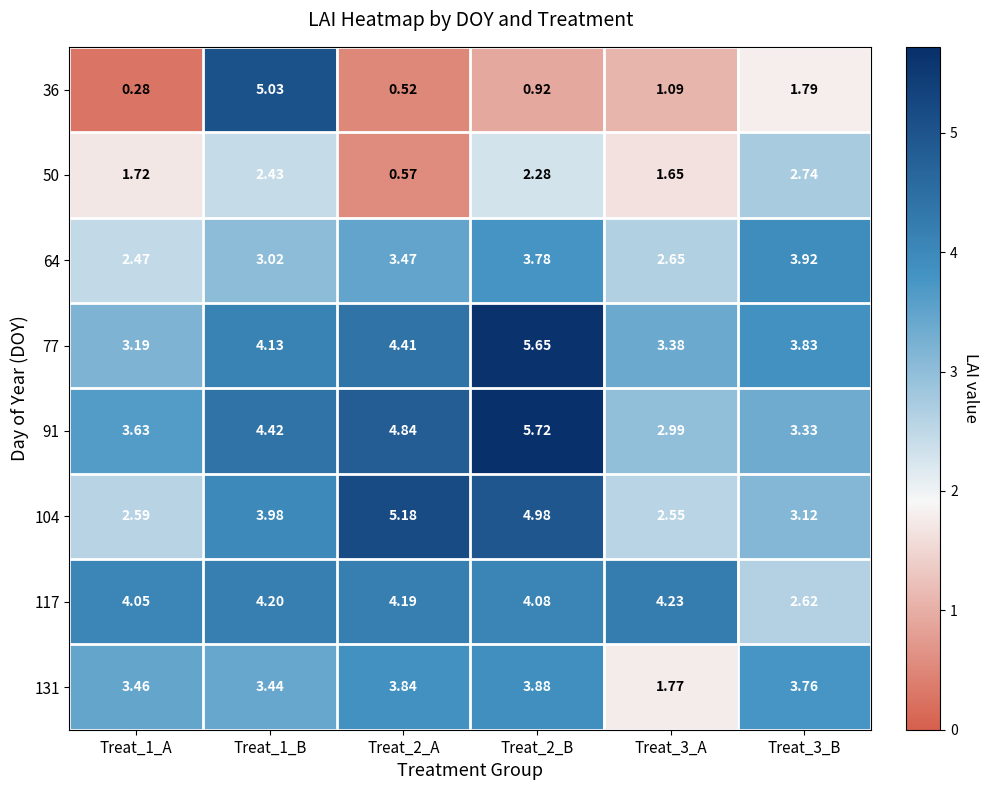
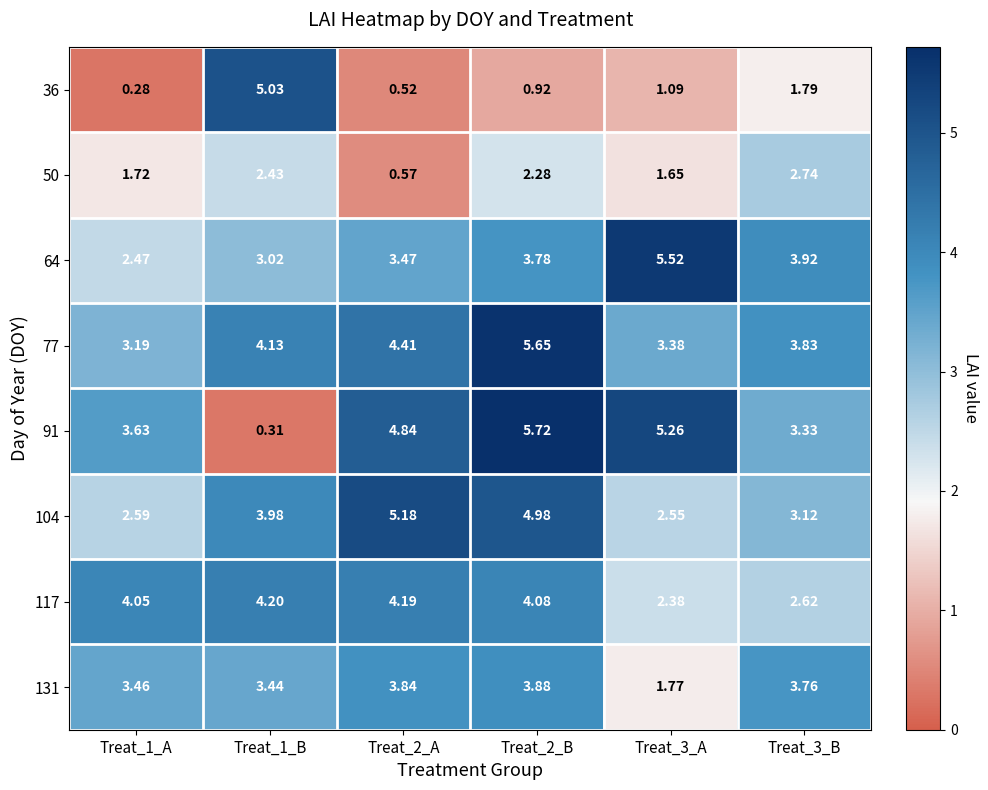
  {
    "36": {
      "Treat_1_A": 0.28,
      "Treat_1_B": 5.03,
      "Treat_2_A": 0.52,
      "Treat_2_B": 0.92,
      "Treat_3_A": 1.09,
      "Treat_3_B": 1.79
    },
    "50": {
      "Treat_1_A": 1.72,
      "Treat_1_B": 2.43,
      "Treat_2_A": 0.57,
      "Treat_2_B": 2.28,
      "Treat_3_A": 1.65,
      "Treat_3_B": 2.74
    },
    "64": {
      "Treat_1_A": 2.47,
      "Treat_1_B": 3.02,
      "Treat_2_A": 3.47,
      "Treat_2_B": 3.78,
-     "Treat_3_A": 2.65,
+     "Treat_3_A": 5.52,
      "Treat_3_B": 3.92
    },
    "77": {
      "Treat_1_A": 3.19,
      "Treat_1_B": 4.13,
      "Treat_2_A": 4.41,
      "Treat_2_B": 5.65,
      "Treat_3_A": 3.38,
      "Treat_3_B": 3.83
    },
    "91": {
      "Treat_1_A": 3.63,
-     "Treat_1_B": 4.42,
+     "Treat_1_B": 0.31,
      "Treat_2_A": 4.84,
      "Treat_2_B": 5.72,
-     "Treat_3_A": 2.99,
+     "Treat_3_A": 5.26,
      "Treat_3_B": 3.33
    },
    "104": {
      "Treat_1_A": 2.59,
      "Treat_1_B": 3.98,
      "Treat_2_A": 5.18,
      "Treat_2_B": 4.98,
      "Treat_3_A": 2.55,
      "Treat_3_B": 3.12
    },
    "117": {
      "Treat_1_A": 4.05,
      "Treat_1_B": 4.20,
      "Treat_2_A": 4.19,
      "Treat_2_B": 4.08,
-     "Treat_3_A": 4.23,
+     "Treat_3_A": 2.38,
      "Treat_3_B": 2.62
    },
    "131": {
      "Treat_1_A": 3.46,
      "Treat_1_B": 3.44,
      "Treat_2_A": 3.84,
      "Treat_2_B": 3.88,
      "Treat_3_A": 1.77,
      "Treat_3_B": 3.76
    }
  }
